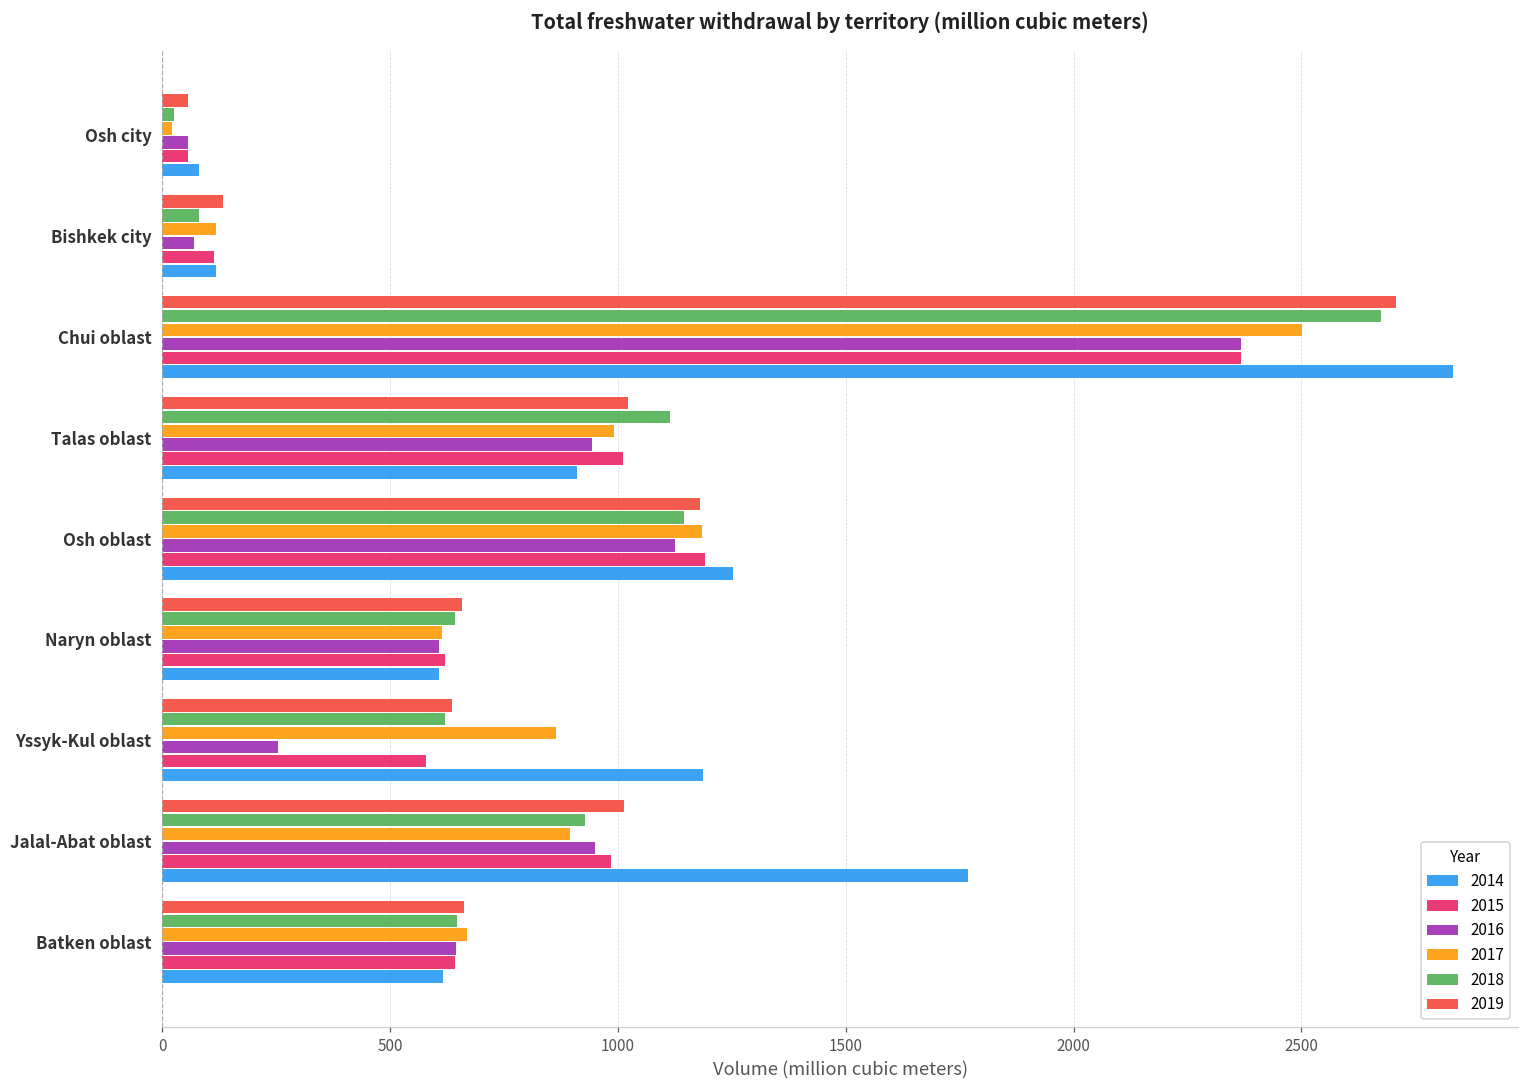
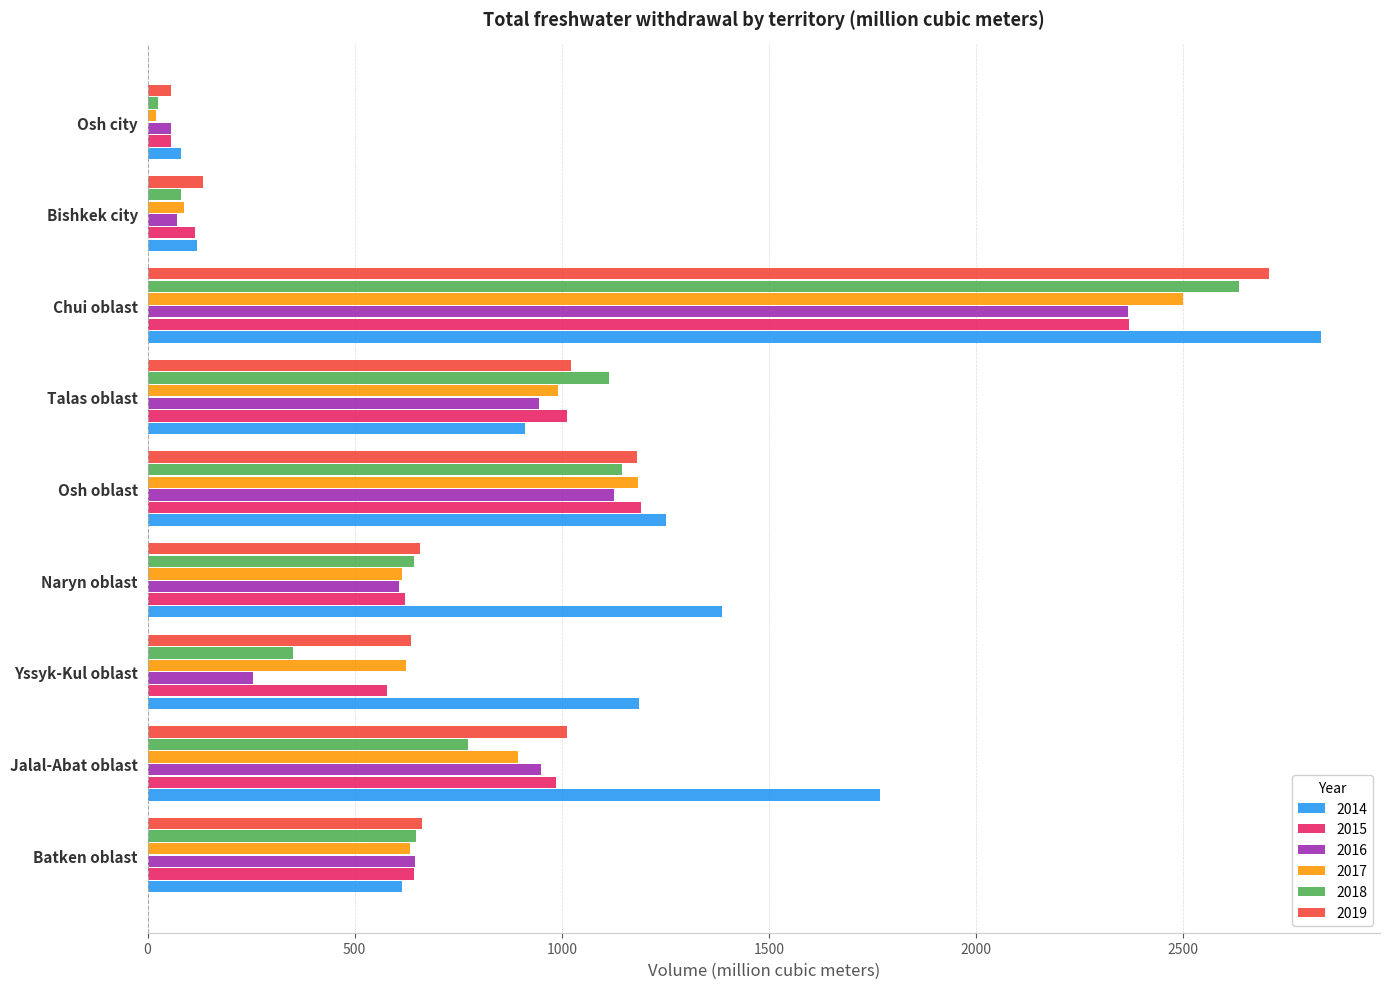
  {
    "2014": {
      "Osh city": 80,
      "Bishkek city": 120,
      "Chui oblast": 2830,
      "Talas oblast": 910,
      "Osh oblast": 1250,
-     "Naryn oblast": 610,
+     "Naryn oblast": 1390,
      "Yssyk-Kul oblast": 1190,
      "Jalal-Abat oblast": 1770,
      "Batken oblast": 620
    },
    "2016": {
      "Osh city": 60,
      "Bishkek city": 70,
      "Chui oblast": 2370,
      "Talas oblast": 940,
      "Osh oblast": 1130,
      "Naryn oblast": 610,
      "Yssyk-Kul oblast": 250,
      "Jalal-Abat oblast": 950,
      "Batken oblast": 650
    },
    "2017": {
      "Osh city": 20,
-     "Bishkek city": 120,
+     "Bishkek city": 90,
      "Chui oblast": 2500,
      "Talas oblast": 990,
      "Osh oblast": 1180,
      "Naryn oblast": 610,
-     "Yssyk-Kul oblast": 860,
+     "Yssyk-Kul oblast": 620,
      "Jalal-Abat oblast": 890,
-     "Batken oblast": 670
+     "Batken oblast": 630
    },
    "2018": {
      "Osh city": 30,
      "Bishkek city": 80,
-     "Chui oblast": 2680,
+     "Chui oblast": 2630,
      "Talas oblast": 1110,
      "Osh oblast": 1140,
      "Naryn oblast": 640,
-     "Yssyk-Kul oblast": 620,
-     "Jalal-Abat oblast": 930,
+     "Yssyk-Kul oblast": 350,
+     "Jalal-Abat oblast": 770,
      "Batken oblast": 650
    }
  }
